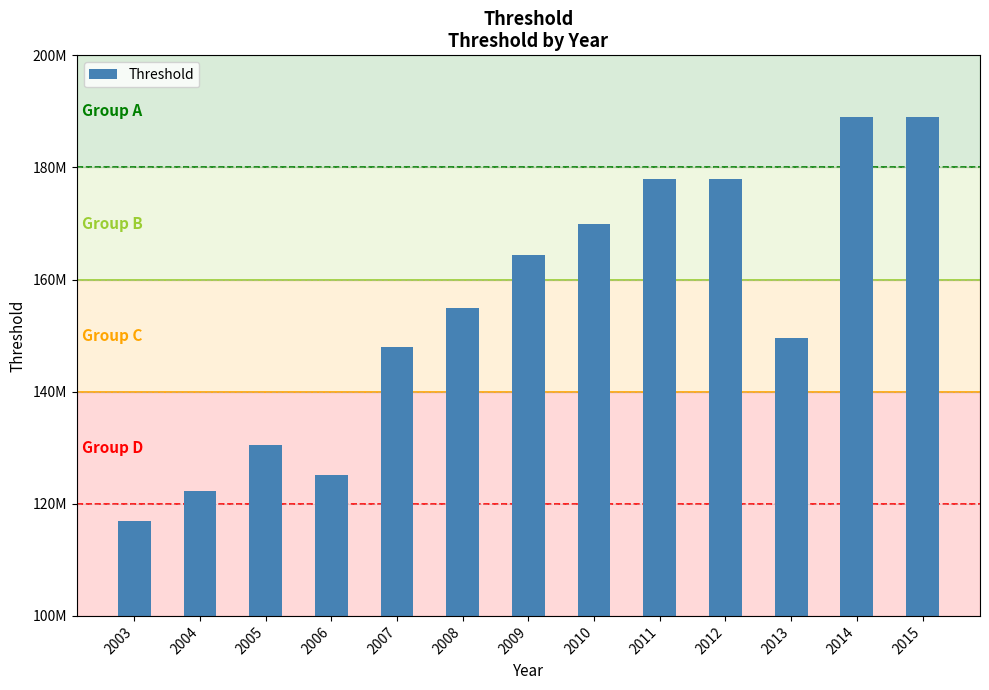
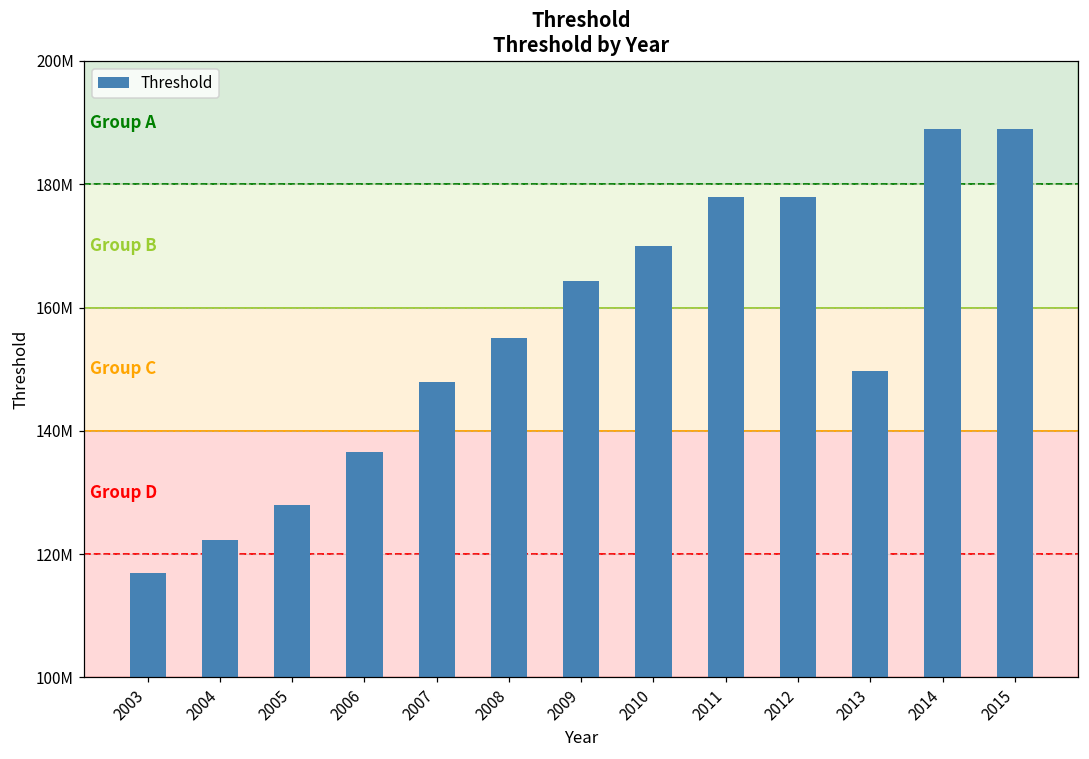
  {
    "2003": 117000000,
    "2004": 122000000,
-   "2005": 130000000,
-   "2006": 125000000,
+   "2005": 128000000,
+   "2006": 137000000,
    "2007": 148000000,
    "2008": 155000000,
    "2009": 164000000,
    "2010": 170000000,
    "2011": 178000000,
    "2012": 178000000,
    "2013": 150000000,
    "2014": 189000000,
    "2015": 189000000
  }
